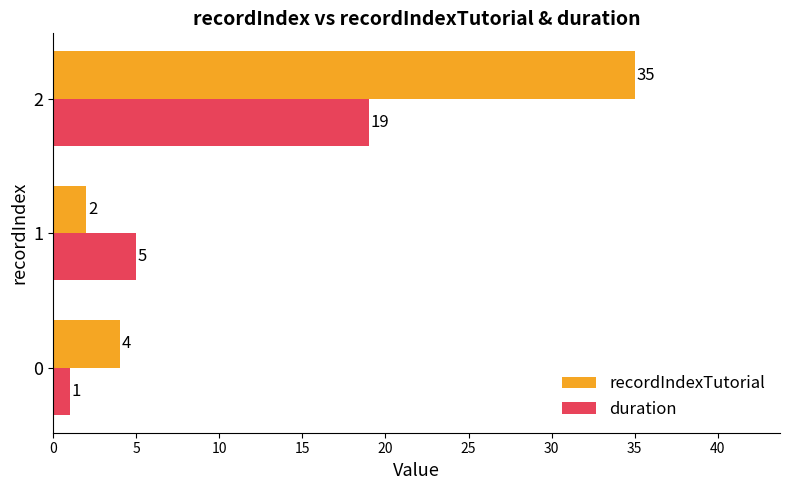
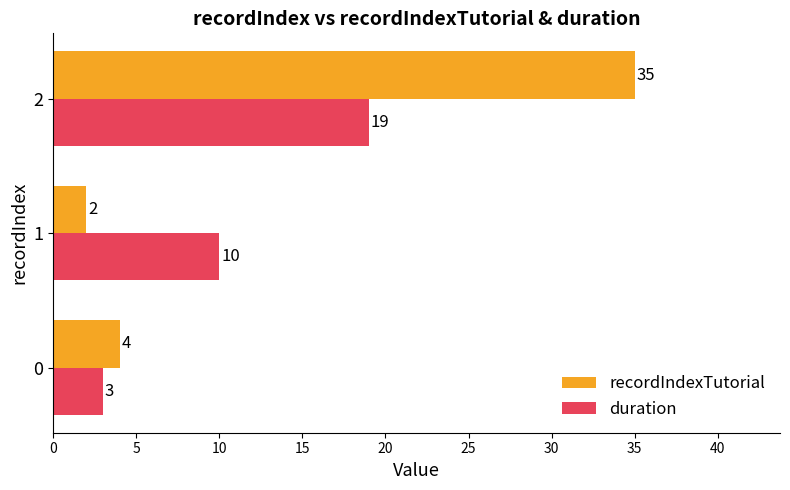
  {
    "recordIndexTutorial": {
      "2": 35,
      "1": 2,
      "0": 4
    },
    "duration": {
      "2": 19,
-     "1": 5,
-     "0": 1
+     "1": 10,
+     "0": 3
    }
  }
